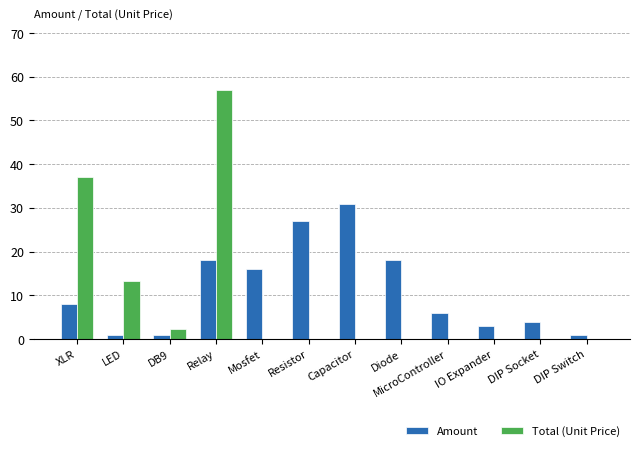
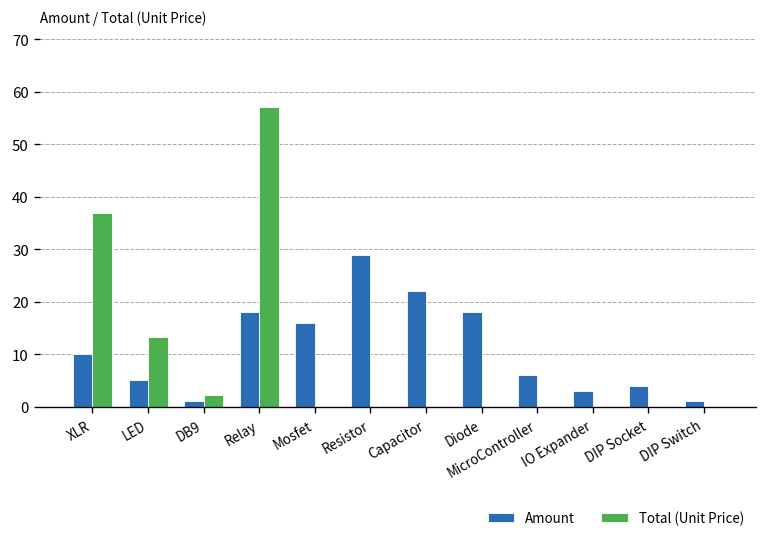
  {
    "Amount": {
-     "XLR": 8,
-     "LED": 1,
+     "XLR": 10,
+     "LED": 5,
      "DB9": 1,
      "Relay": 18,
      "Mosfet": 16,
-     "Resistor": 27,
-     "Capacitor": 31,
+     "Resistor": 29,
+     "Capacitor": 22,
      "Diode": 18,
      "MicroController": 6,
      "IO Expander": 3,
      "DIP Socket": 4,
      "DIP Switch": 1
    },
    "Total (Unit Price)": {
      "XLR": 37,
      "LED": 13,
      "DB9": 2,
      "Relay": 57,
      "Mosfet": 0,
      "Resistor": 0,
      "Capacitor": 0,
      "Diode": 0,
      "MicroController": 0,
      "IO Expander": 0,
      "DIP Socket": 0,
      "DIP Switch": 0
    }
  }
